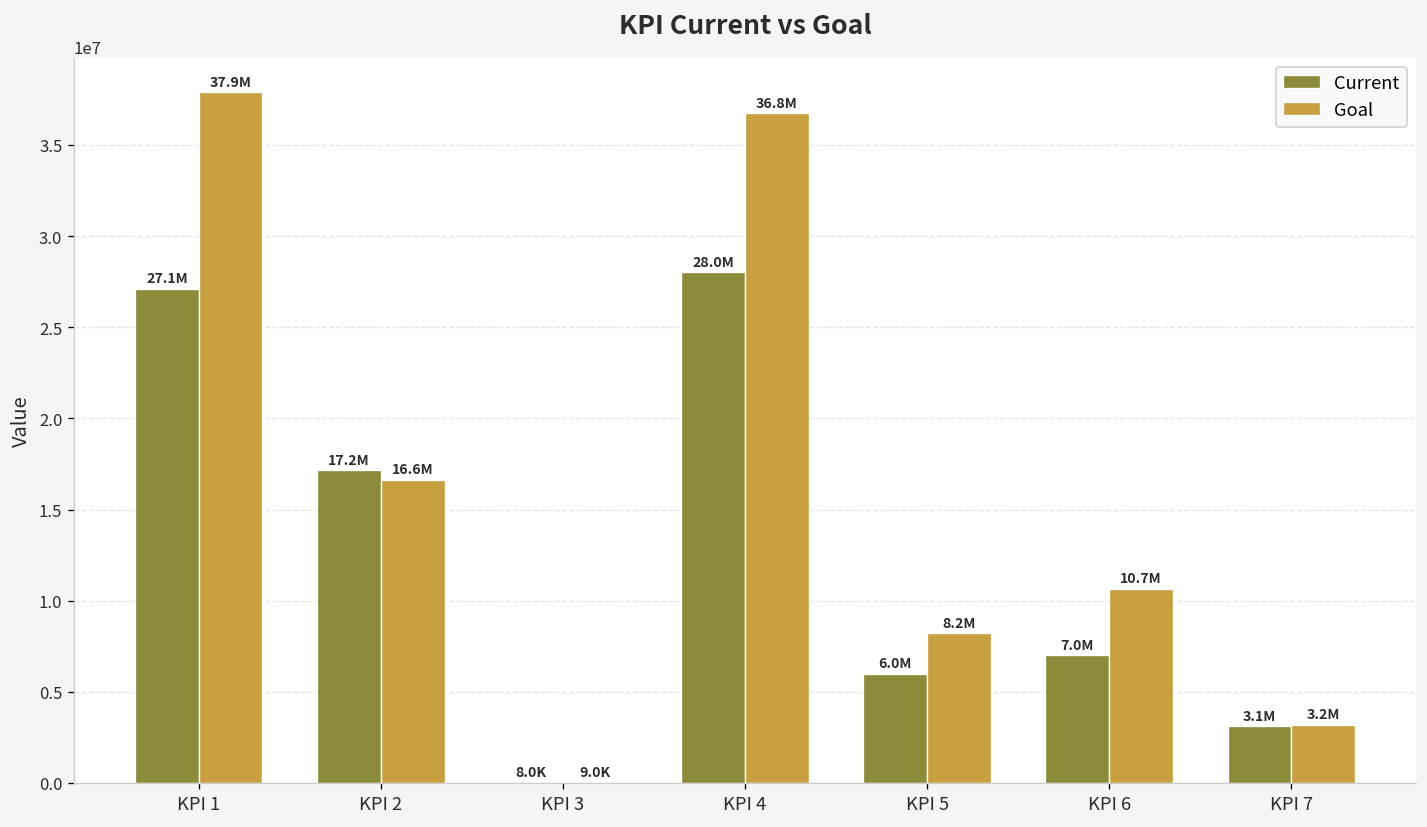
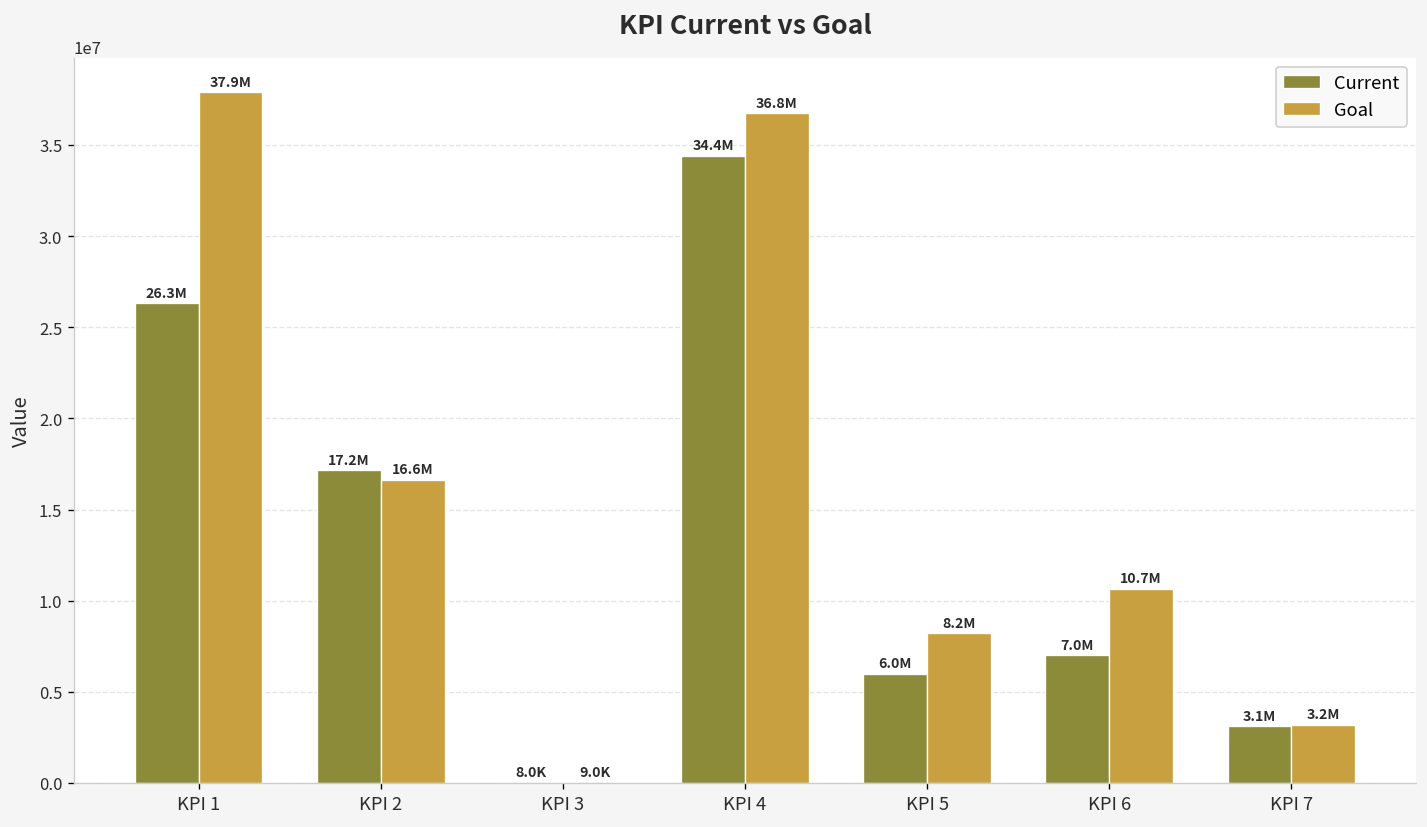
  {
    "Current": {
-     "KPI 1": "27.1M",
+     "KPI 1": "26.3M",
      "KPI 2": "17.2M",
      "KPI 3": "8.0K",
-     "KPI 4": "28.0M",
+     "KPI 4": "34.4M",
      "KPI 5": "6.0M",
      "KPI 6": "7.0M",
      "KPI 7": "3.1M"
    },
    "Goal": {
      "KPI 1": "37.9M",
      "KPI 2": "16.6M",
      "KPI 3": "9.0K",
      "KPI 4": "36.8M",
      "KPI 5": "8.2M",
      "KPI 6": "10.7M",
      "KPI 7": "3.2M"
    }
  }
